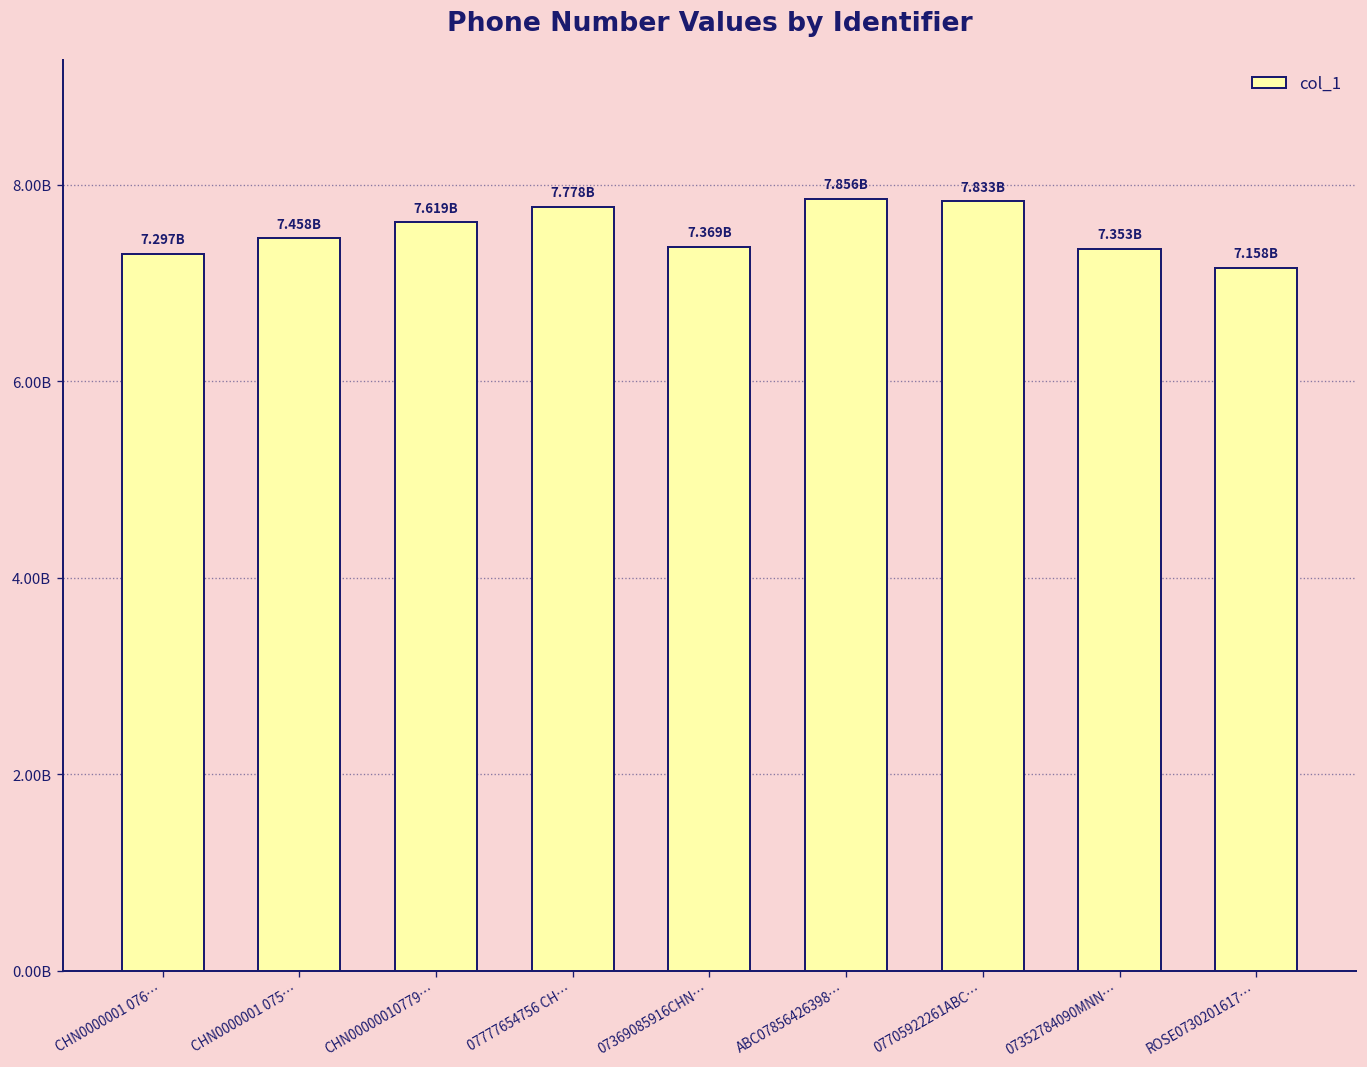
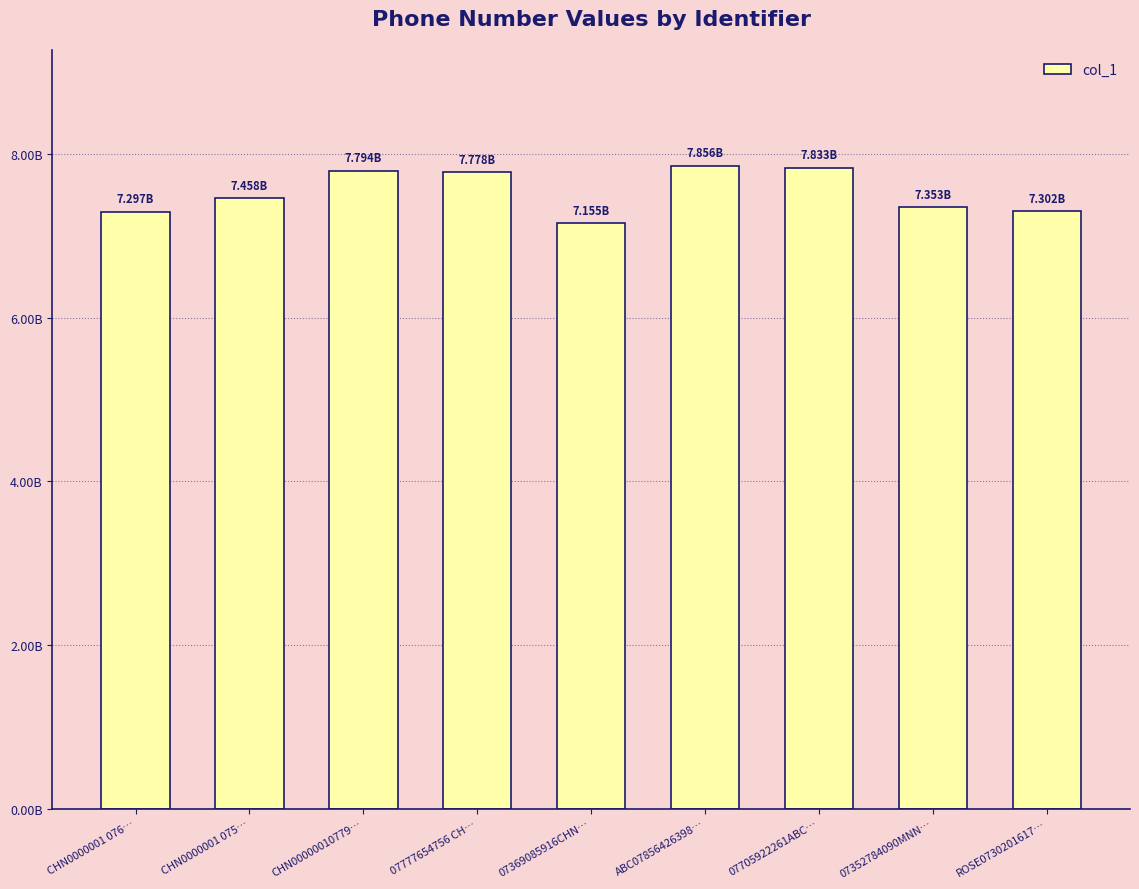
  {
    "CHN0000001 076…": "7.297B",
    "CHN0000001 075…": "7.458B",
-   "CHN00000010779…": "7.619B",
+   "CHN00000010779…": "7.794B",
    "07777654756 CH…": "7.778B",
-   "07369085916CHN…": "7.369B",
+   "07369085916CHN…": "7.155B",
    "ABC07856426398…": "7.856B",
    "07705922261ABC…": "7.833B",
    "07352784090MNN…": "7.353B",
-   "ROSE0730201617…": "7.158B"
+   "ROSE0730201617…": "7.302B"
  }
